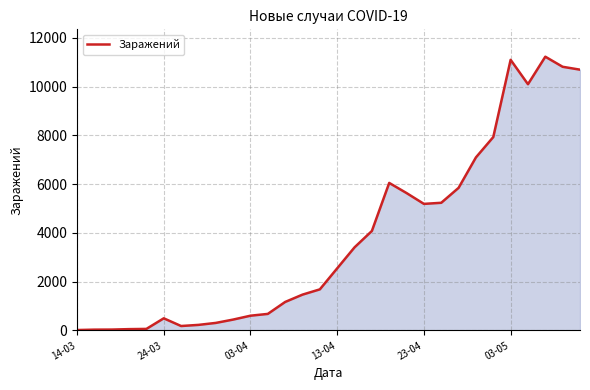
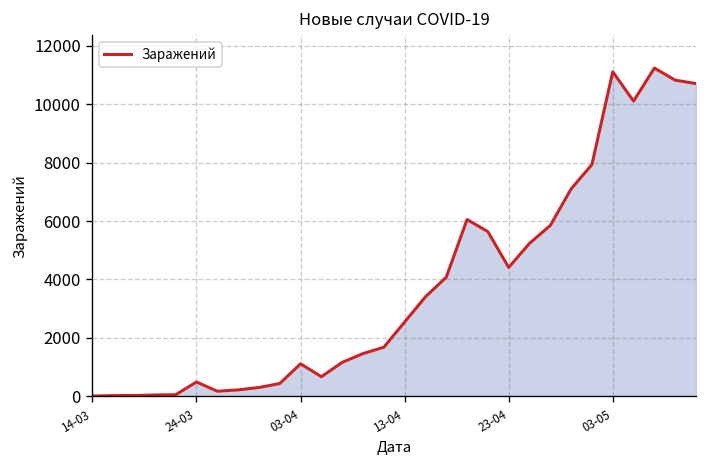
  {
    "14-03": 0,
    "24-03": 500,
-   "03-04": 600,
+   "03-04": 1100,
    "13-04": 2500,
-   "23-04": 5200,
+   "23-04": 4400,
    "03-05": 11100
  }
